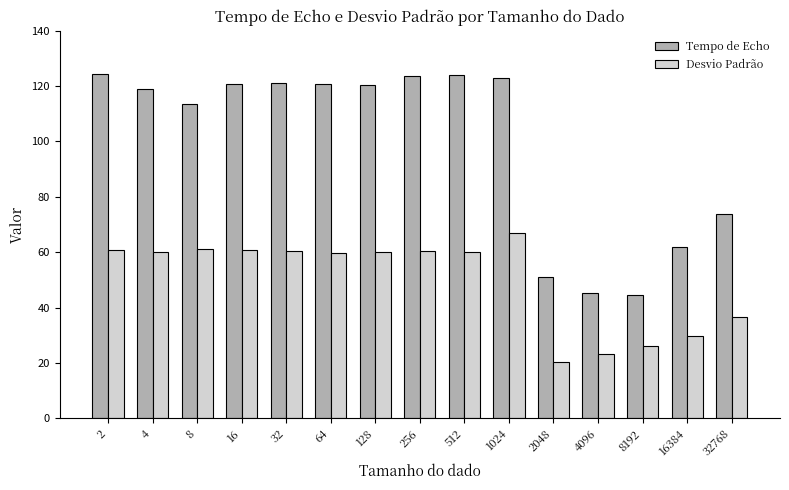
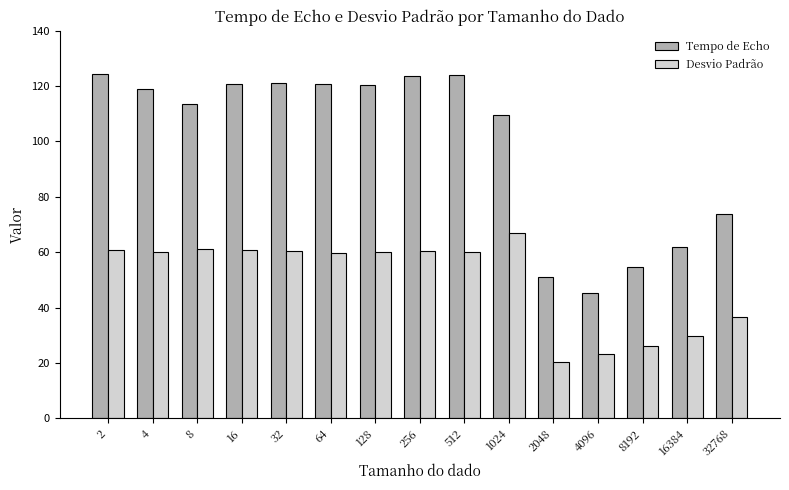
  {
    "Tempo de Echo": {
      "2": 124,
      "4": 119,
      "8": 114,
      "16": 121,
      "32": 121,
      "64": 121,
      "128": 120,
      "256": 124,
      "512": 124,
-     "1024": 123,
+     "1024": 109,
      "2048": 51,
      "4096": 45,
-     "8192": 44,
+     "8192": 55,
      "16384": 62,
      "32768": 74
    },
    "Desvio Padrão": {
      "2": 61,
      "4": 60,
      "8": 61,
      "16": 61,
      "32": 60,
      "64": 60,
      "128": 60,
      "256": 60,
      "512": 60,
      "1024": 67,
      "2048": 20,
      "4096": 23,
      "8192": 26,
      "16384": 30,
      "32768": 37
    }
  }
